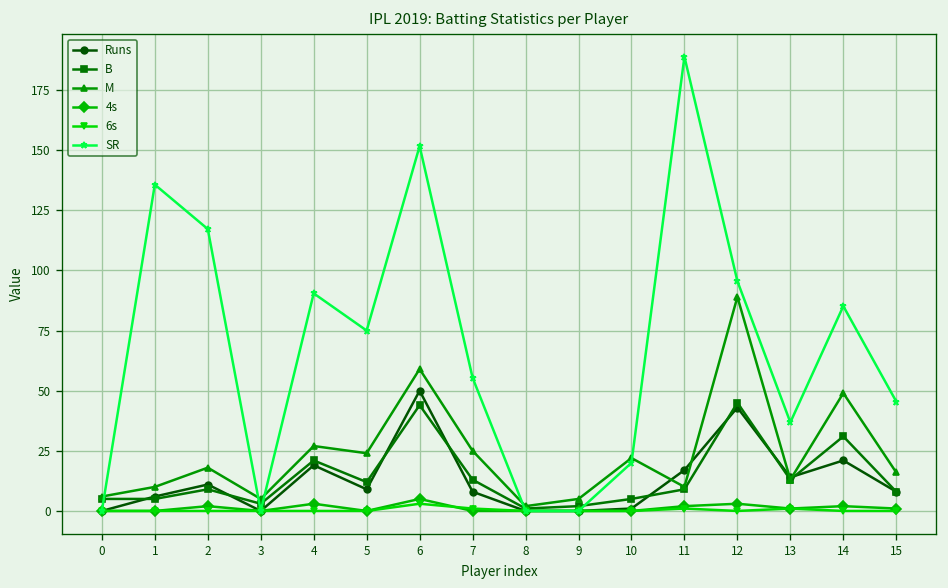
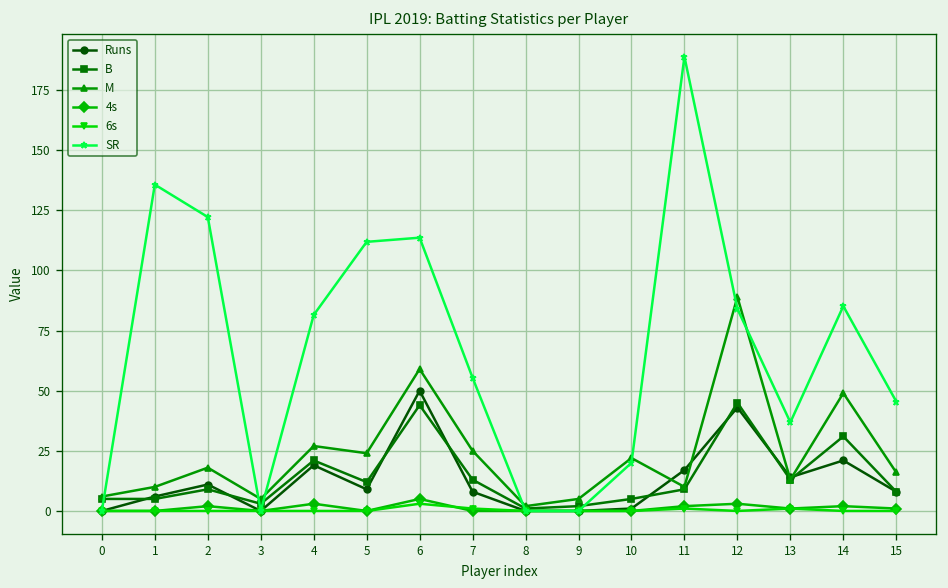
  {
    "SR": {
      "1": 136,
-     "2": 117,
-     "4": 90,
-     "5": 75,
-     "6": 152,
+     "2": 122,
+     "4": 81,
+     "5": 112,
+     "6": 114,
      "7": 55,
      "10": 20,
      "11": 189,
-     "12": 96,
+     "12": 84,
      "13": 37,
      "14": 85,
      "15": 46
    }
  }
